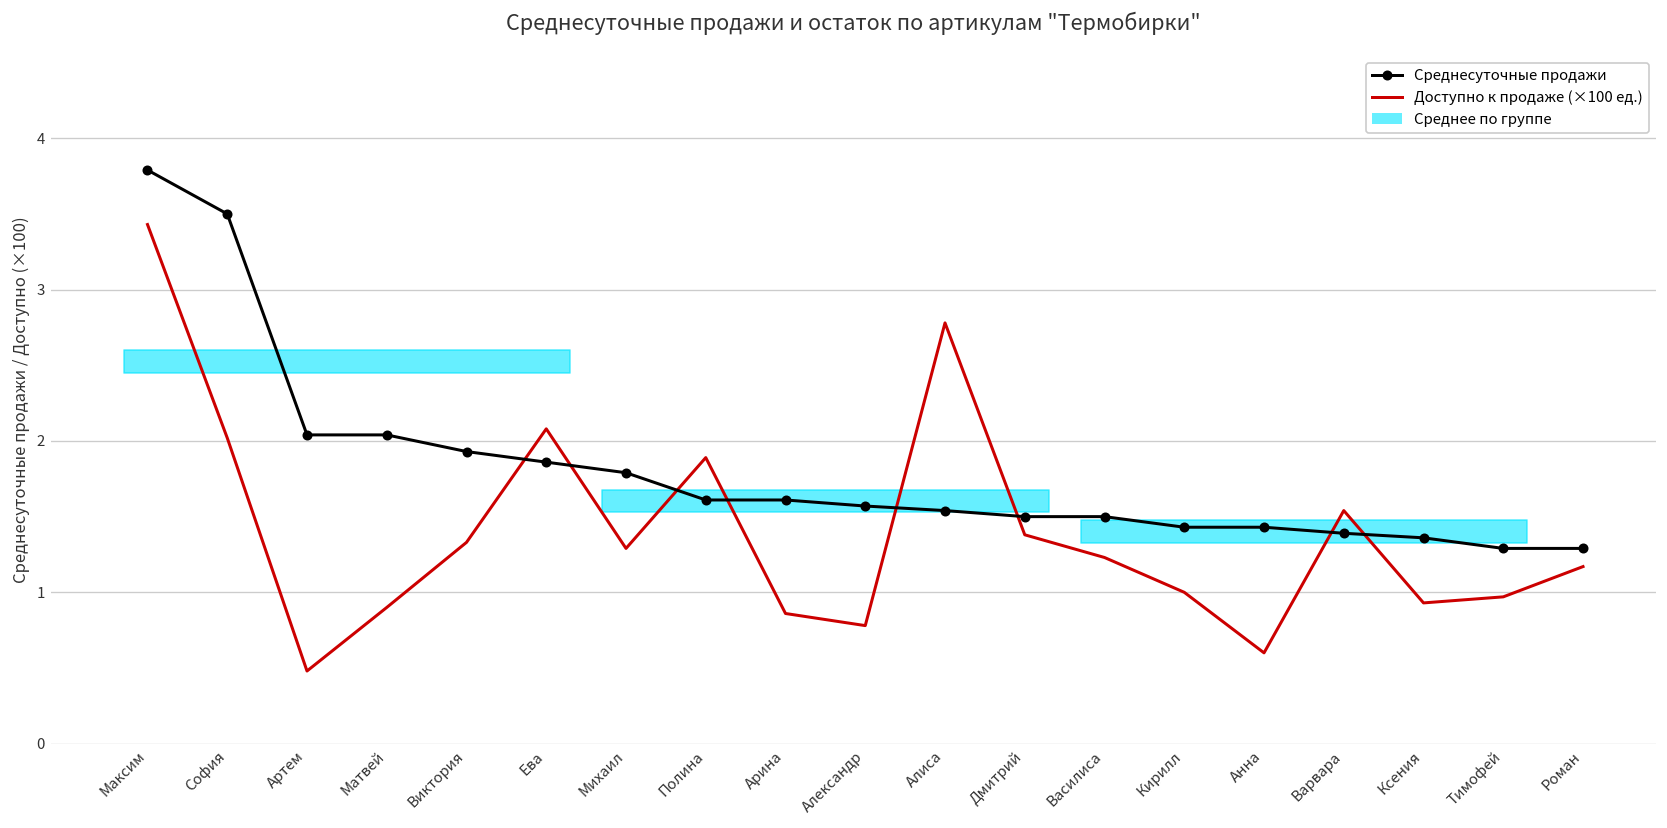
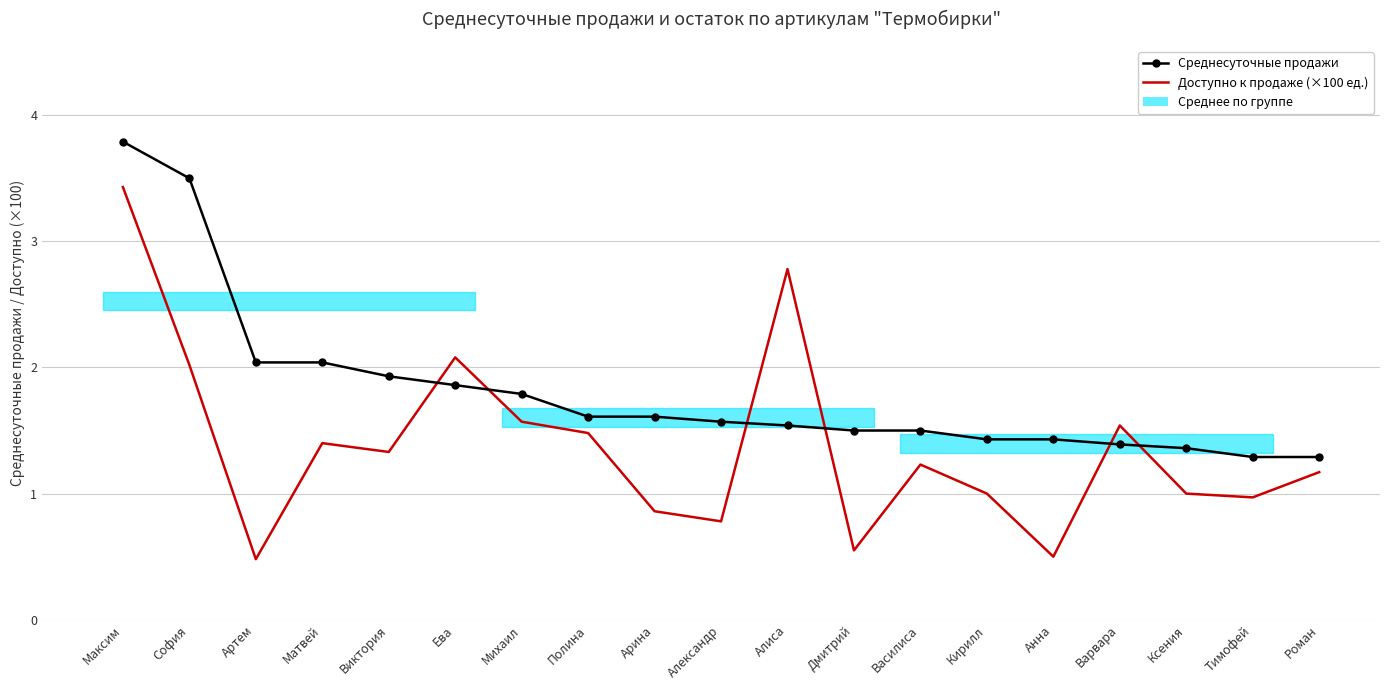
  {
    "Доступно к продаже (×100 ед.)": {
      "Максим": 3.43,
      "София": 2.02,
      "Артем": 0.48,
-     "Матвей": 0.90,
+     "Матвей": 1.40,
      "Виктория": 1.33,
      "Ева": 2.08,
-     "Михаил": 1.29,
-     "Полина": 1.89,
+     "Михаил": 1.57,
+     "Полина": 1.48,
      "Арина": 0.86,
      "Александр": 0.78,
      "Алиса": 2.78,
-     "Дмитрий": 1.38,
+     "Дмитрий": 0.55,
      "Василиса": 1.23,
      "Кирилл": 1.00,
-     "Анна": 0.60,
+     "Анна": 0.50,
      "Варвара": 1.54,
-     "Ксения": 0.93,
+     "Ксения": 1.00,
      "Тимофей": 0.97,
      "Роман": 1.17
    }
  }
